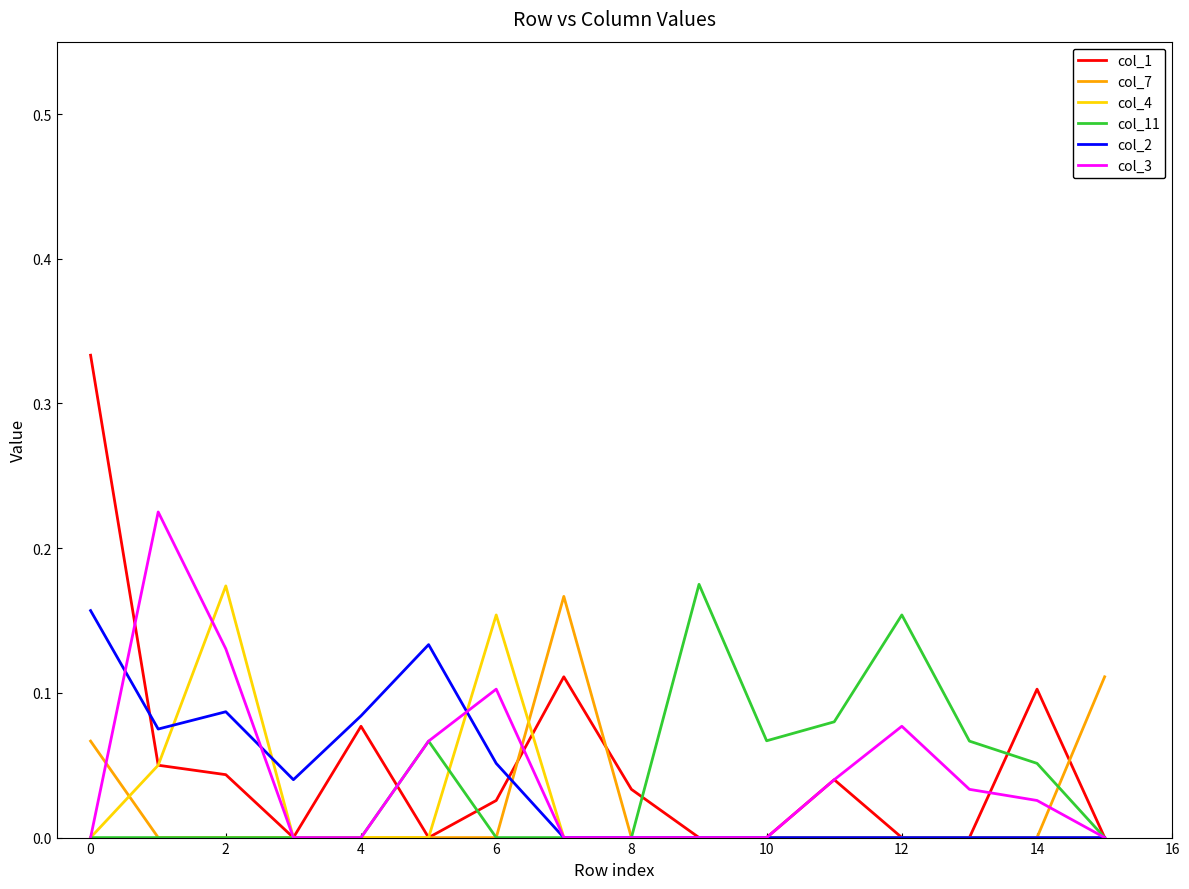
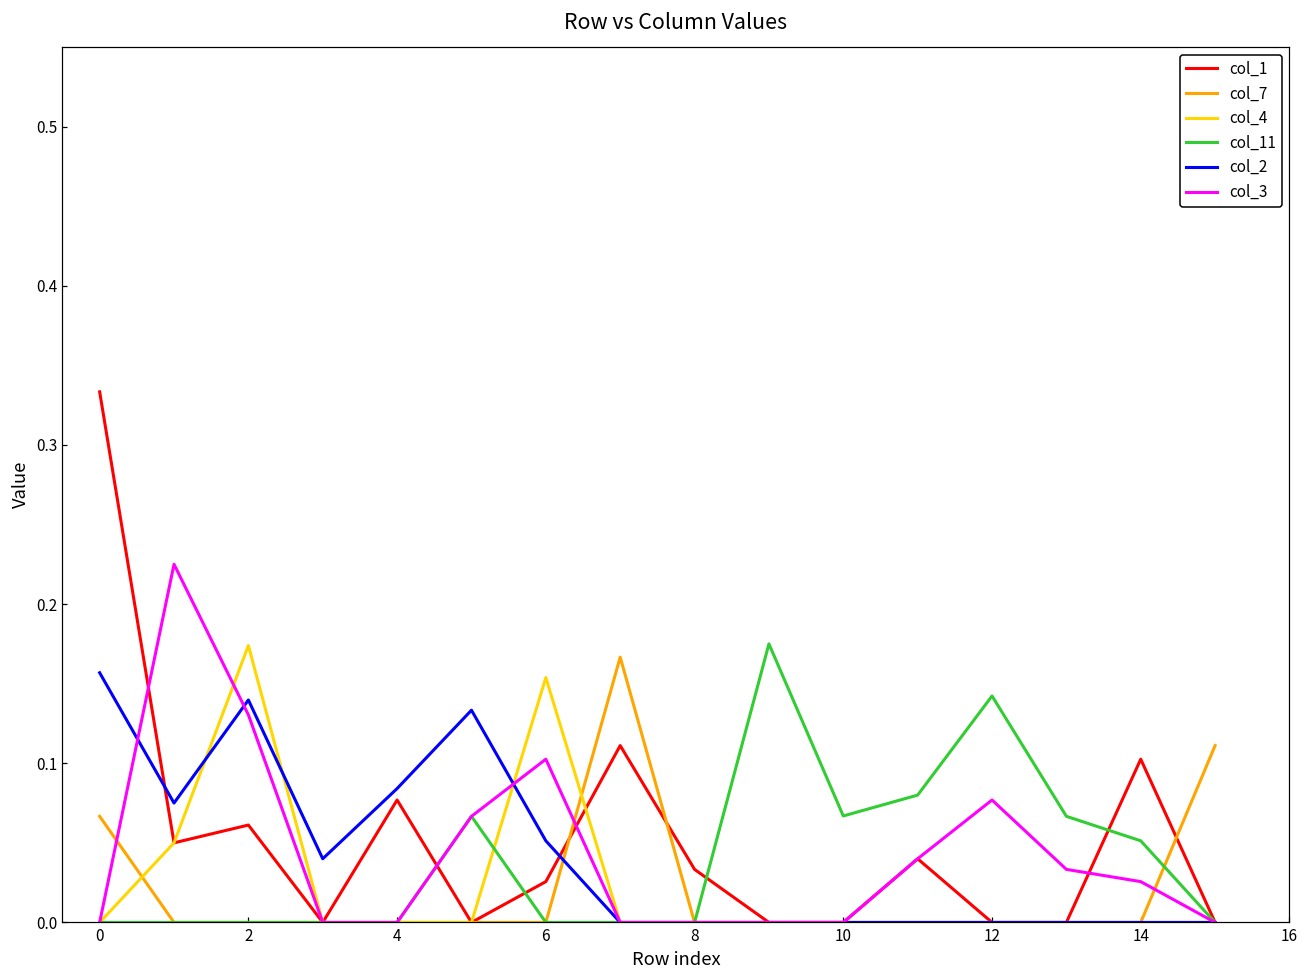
  {
    "col_1": {
      "0": 0.333,
-     "2": 0.043,
+     "2": 0.061,
      "4": 0.077,
      "6": 0.026,
      "8": 0.033,
      "14": 0.103
    },
    "col_11": {
      "10": 0.067,
-     "12": 0.154,
+     "12": 0.142,
      "14": 0.051
    },
    "col_2": {
      "0": 0.157,
-     "2": 0.087,
+     "2": 0.140,
      "4": 0.084,
      "6": 0.051
    },
    "col_3": {
      "2": 0.130,
      "6": 0.103,
      "12": 0.077,
      "14": 0.026
    }
  }
